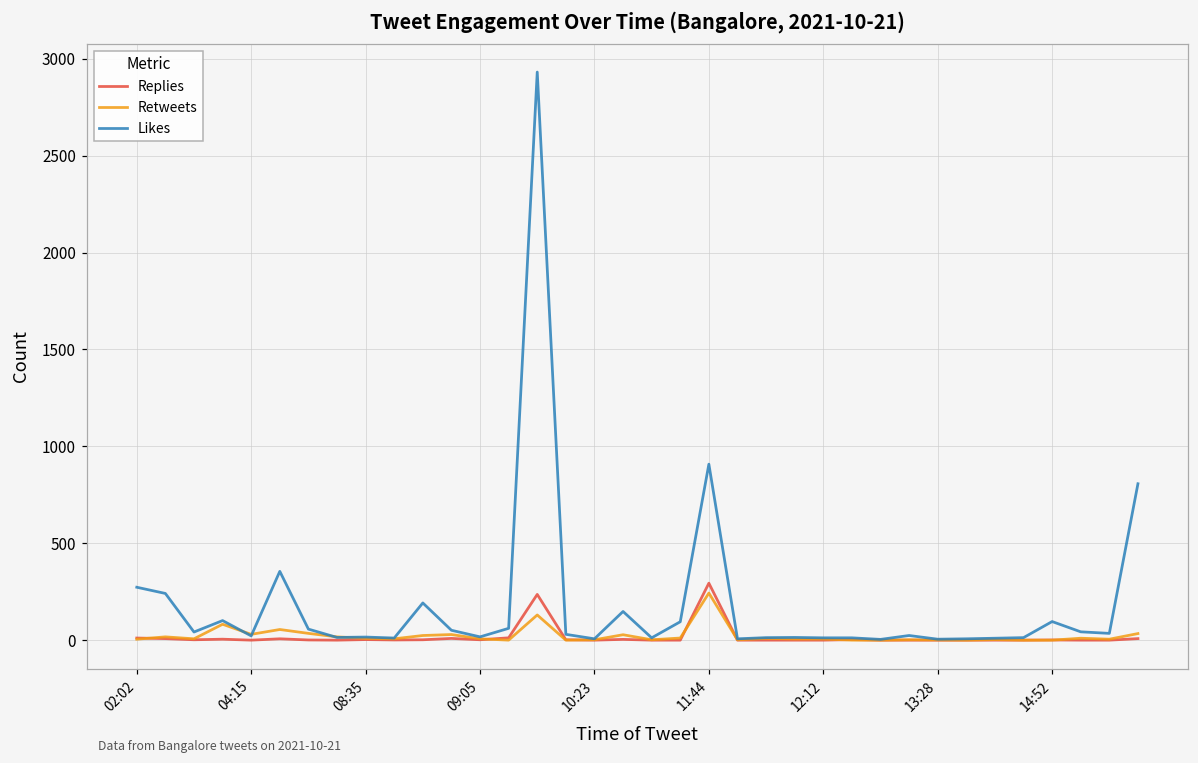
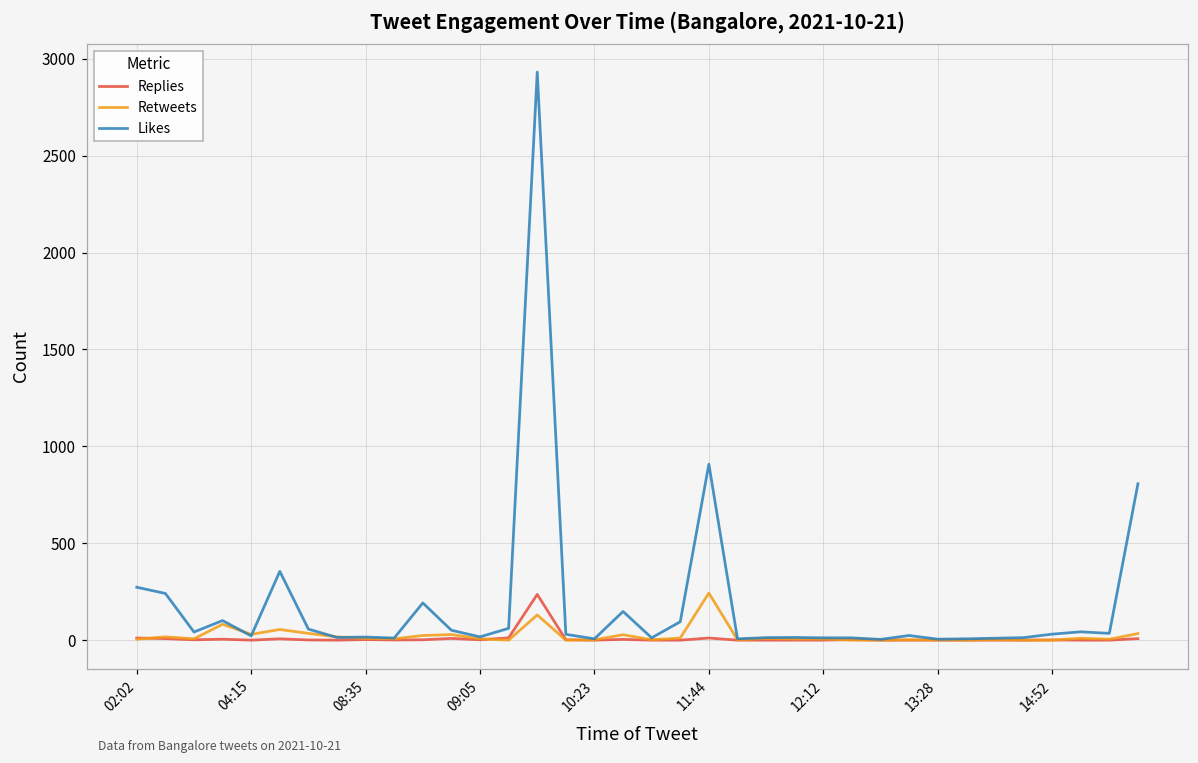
  {
    "Replies": {
      "04:15": 0,
-     "11:44": 290
+     "11:44": 10
    },
    "Retweets": {
      "11:44": 240
    },
    "Likes": {
      "11:44": 910,
-     "14:52": 100
+     "14:52": 30
    }
  }
